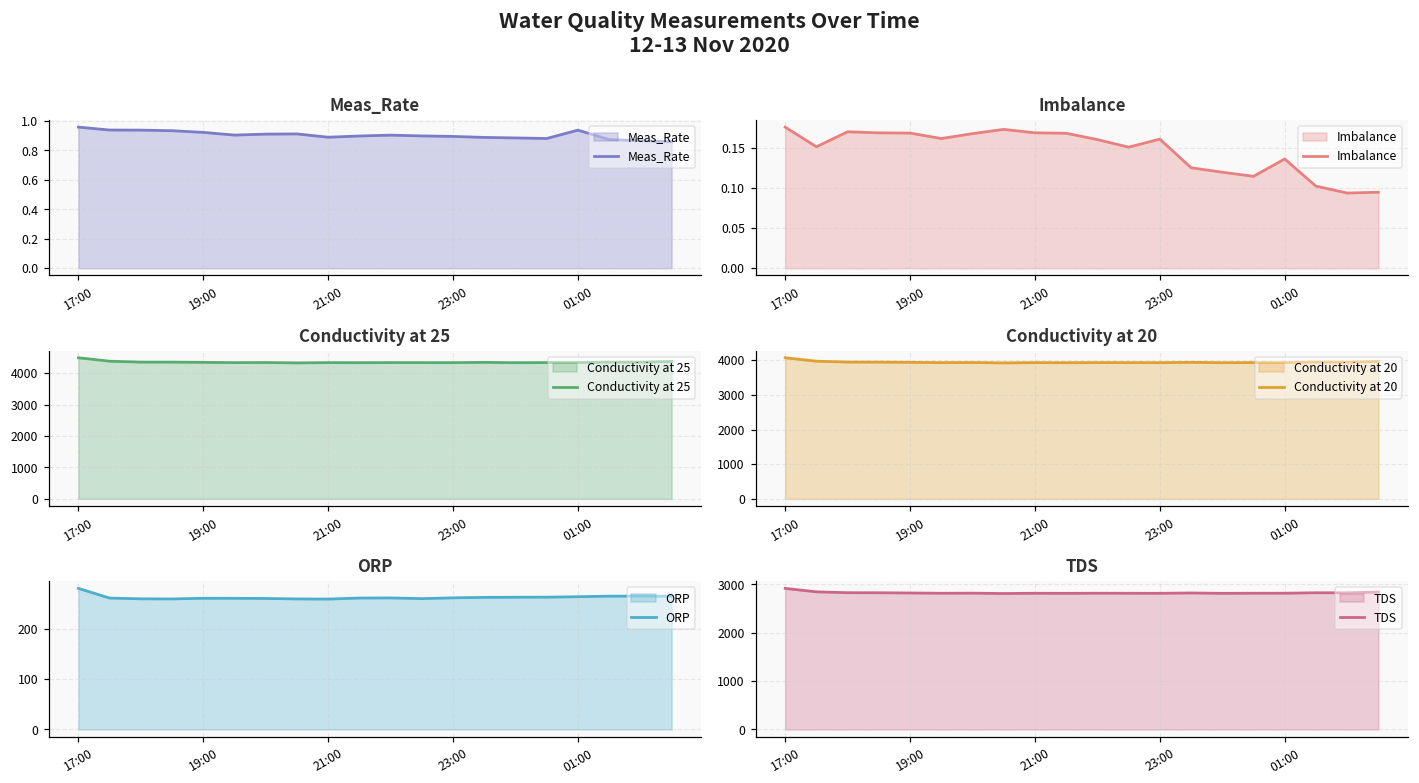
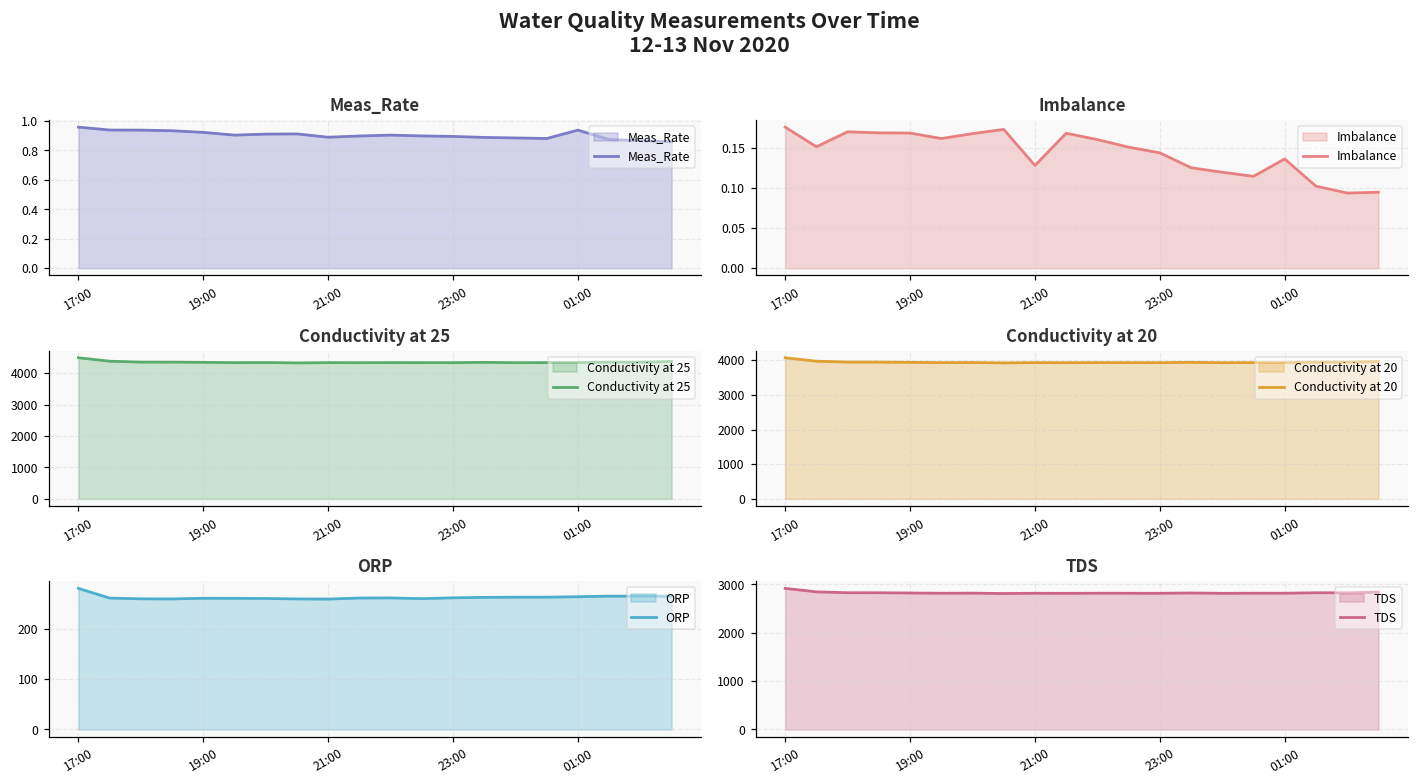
  {
    "Meas_Rate": {
      "17:00": 0.96,
      "19:00": 0.92,
      "21:00": 0.89,
      "23:00": 0.90,
      "01:00": 0.94
    },
    "Imbalance": {
      "17:00": 0.18,
      "19:00": 0.17,
-     "21:00": 0.17,
-     "23:00": 0.16,
+     "21:00": 0.13,
+     "23:00": 0.14,
      "01:00": 0.14
    },
    "Conductivity at 25": {
      "17:00": 4500,
      "19:00": 4300,
      "21:00": 4300,
      "23:00": 4300
    },
    "Conductivity at 20": {
      "17:00": 4100,
      "19:00": 3900,
      "21:00": 3900,
      "23:00": 3900
    },
    "ORP": {
      "17:00": 280,
      "19:00": 260,
      "21:00": 260,
      "23:00": 260,
      "01:00": 260
    },
    "TDS": {
      "17:00": 2900,
      "19:00": 2800,
      "21:00": 2800,
      "23:00": 2800,
      "01:00": 2800
    }
  }
